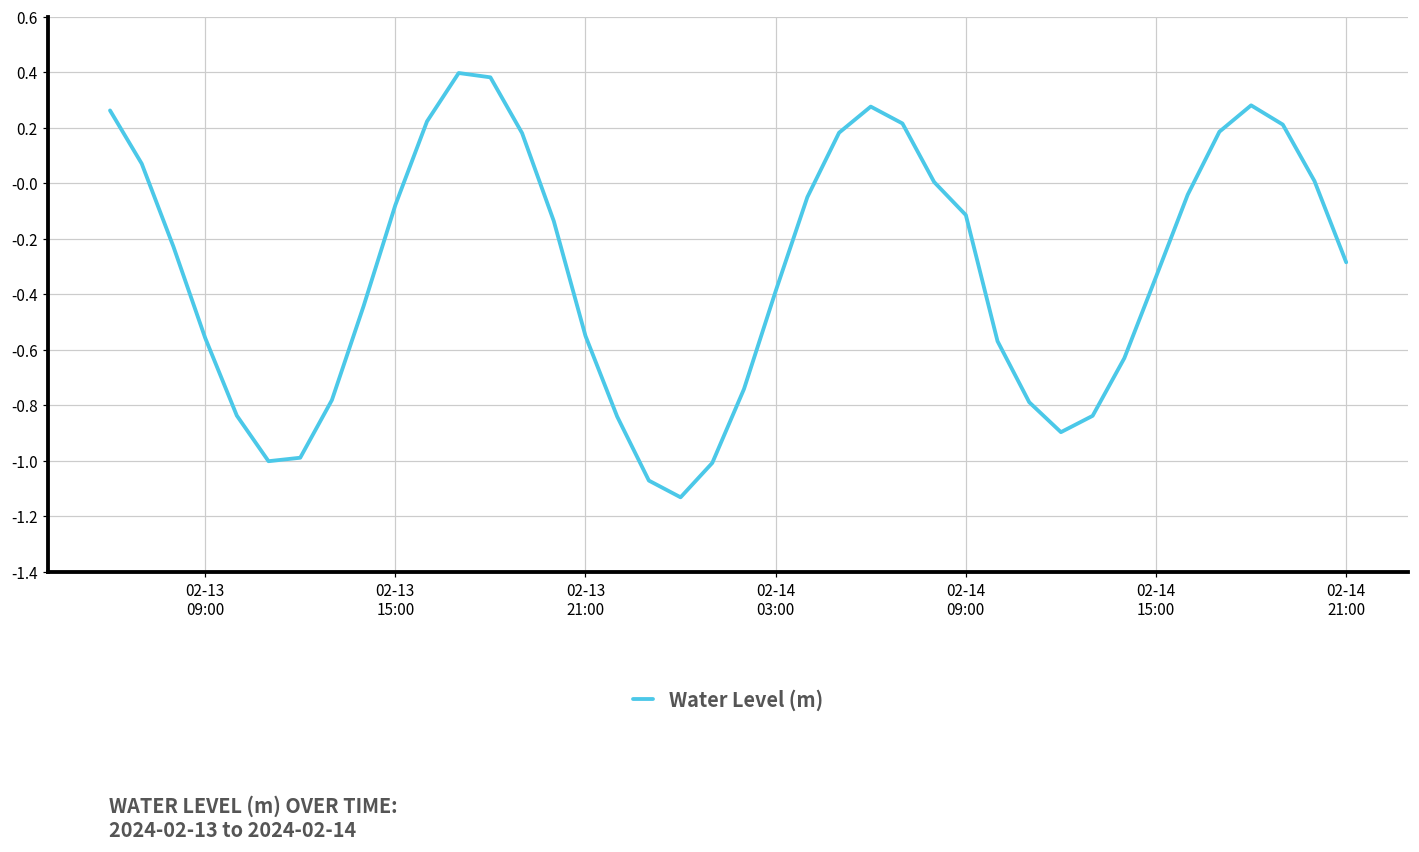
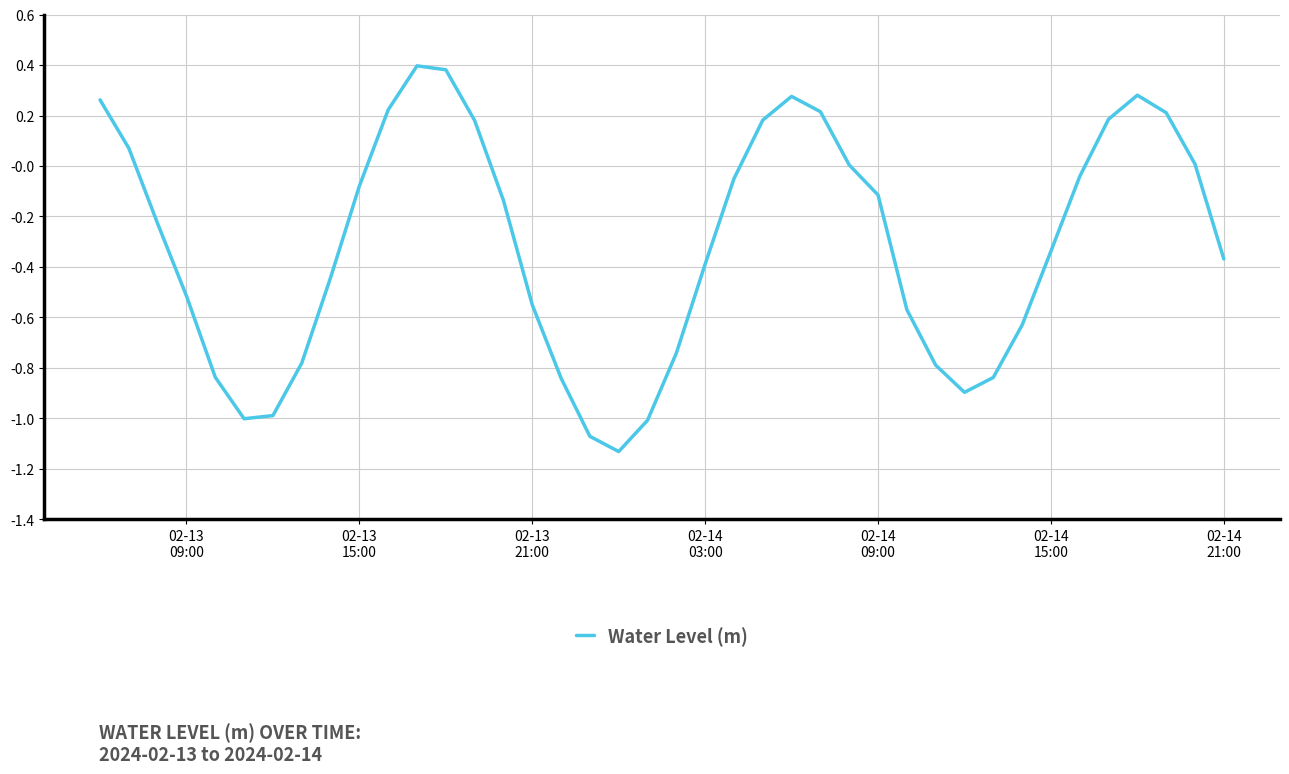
  {
-   "02-13 09:00": -0.56,
+   "02-13 09:00": -0.52,
    "02-13 15:00": -0.08,
    "02-13 21:00": -0.55,
    "02-14 03:00": -0.39,
    "02-14 09:00": -0.11,
    "02-14 15:00": -0.34,
-   "02-14 21:00": -0.29
+   "02-14 21:00": -0.37
  }
